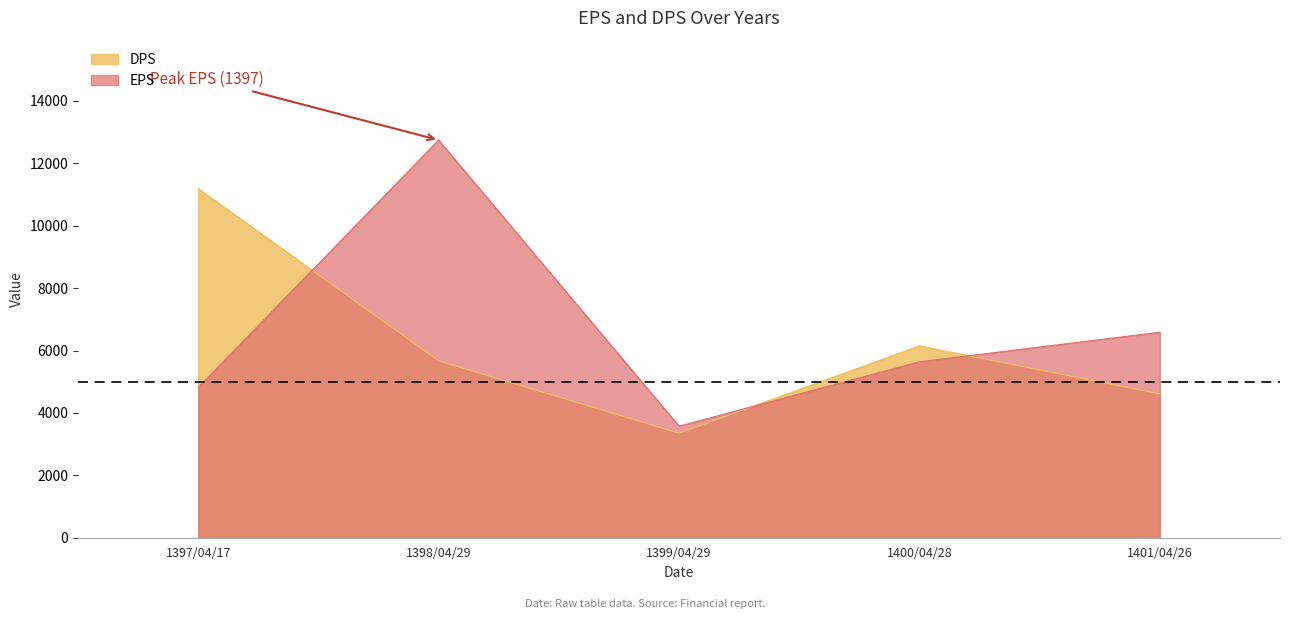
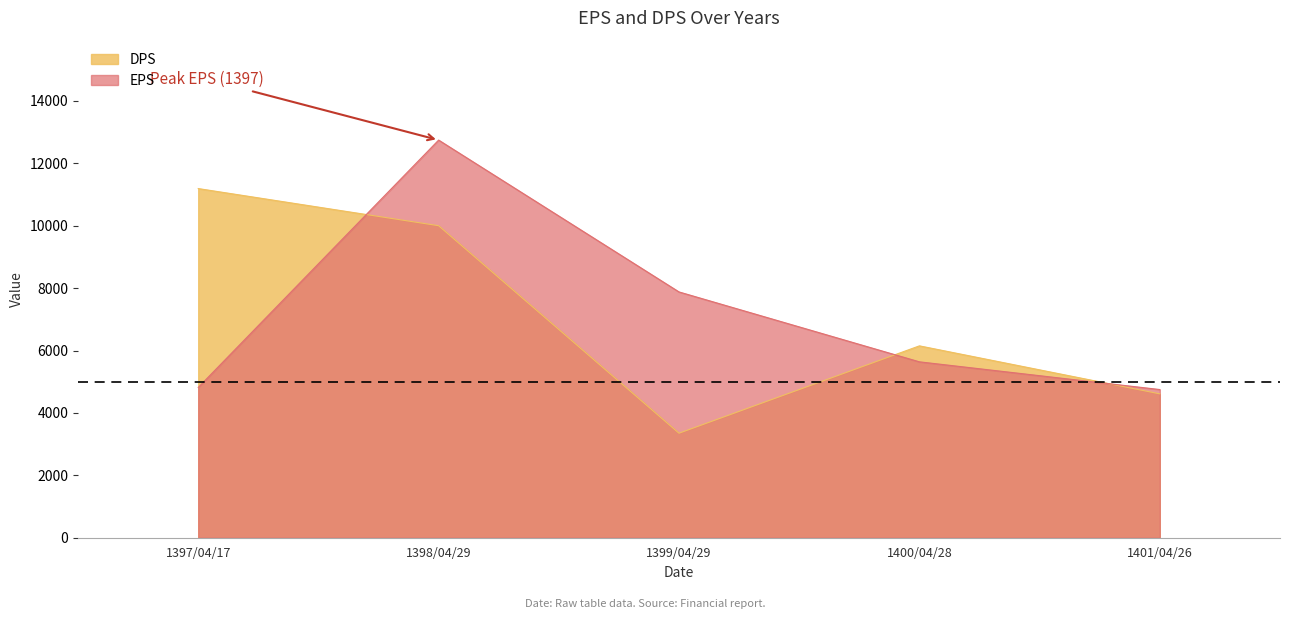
  {
    "DPS": {
      "1397/04/17": 11200,
-     "1398/04/29": 5700,
+     "1398/04/29": 10000,
      "1399/04/29": 3400,
      "1400/04/28": 6100,
      "1401/04/26": 4600
    },
    "EPS": {
      "1397/04/17": 4800,
-     "1399/04/29": 3600,
+     "1399/04/29": 7900,
      "1400/04/28": 5600,
-     "1401/04/26": 6600
+     "1401/04/26": 4700
    }
  }
